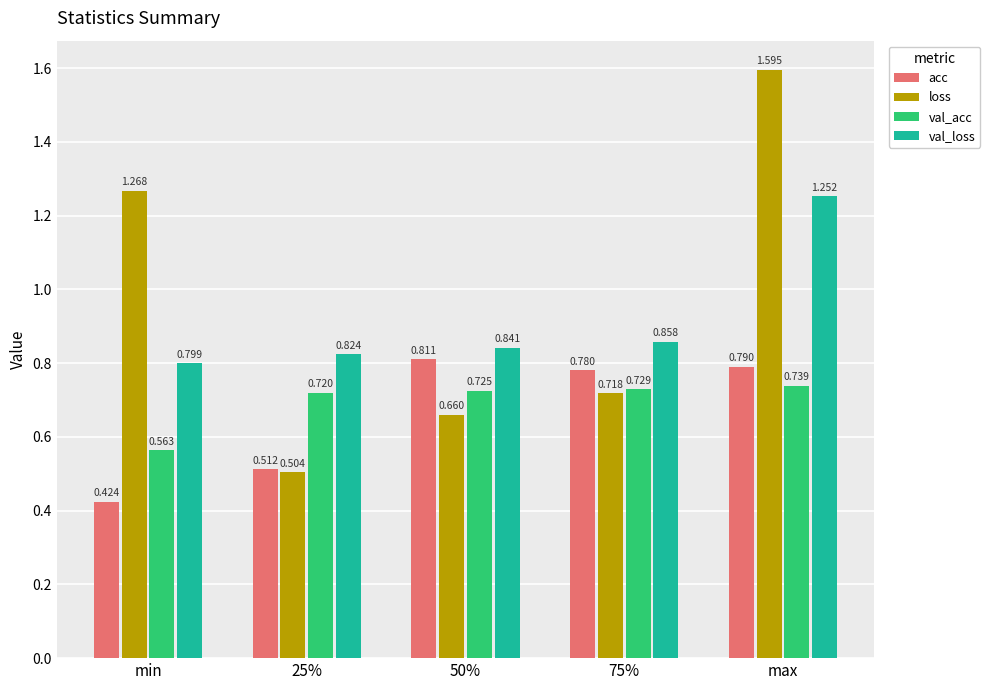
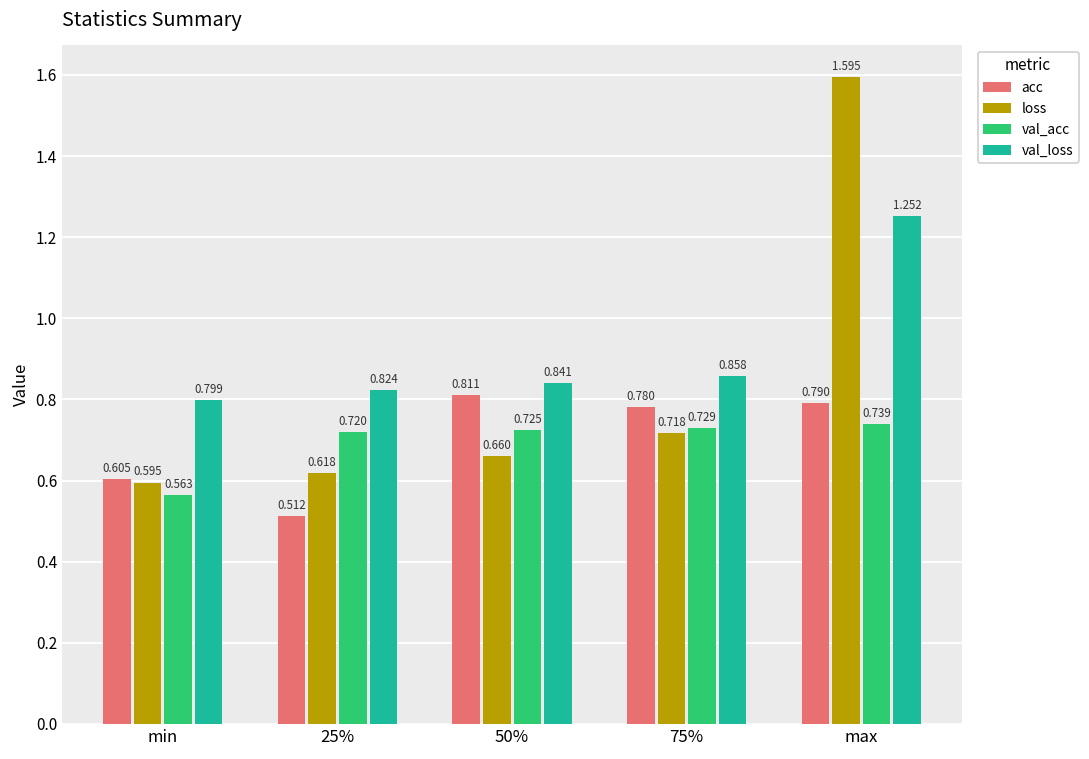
  {
    "acc": {
-     "min": 0.424,
+     "min": 0.605,
      "25%": 0.512,
      "50%": 0.811,
      "75%": 0.780,
      "max": 0.790
    },
    "loss": {
-     "min": 1.268,
-     "25%": 0.504,
+     "min": 0.595,
+     "25%": 0.618,
      "50%": 0.660,
      "75%": 0.718,
      "max": 1.595
    }
  }
